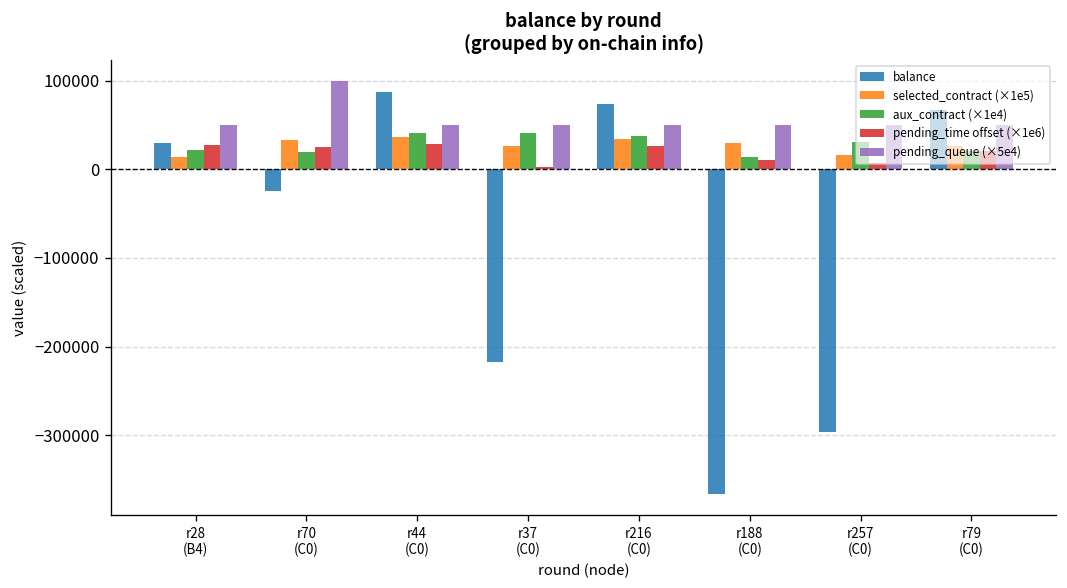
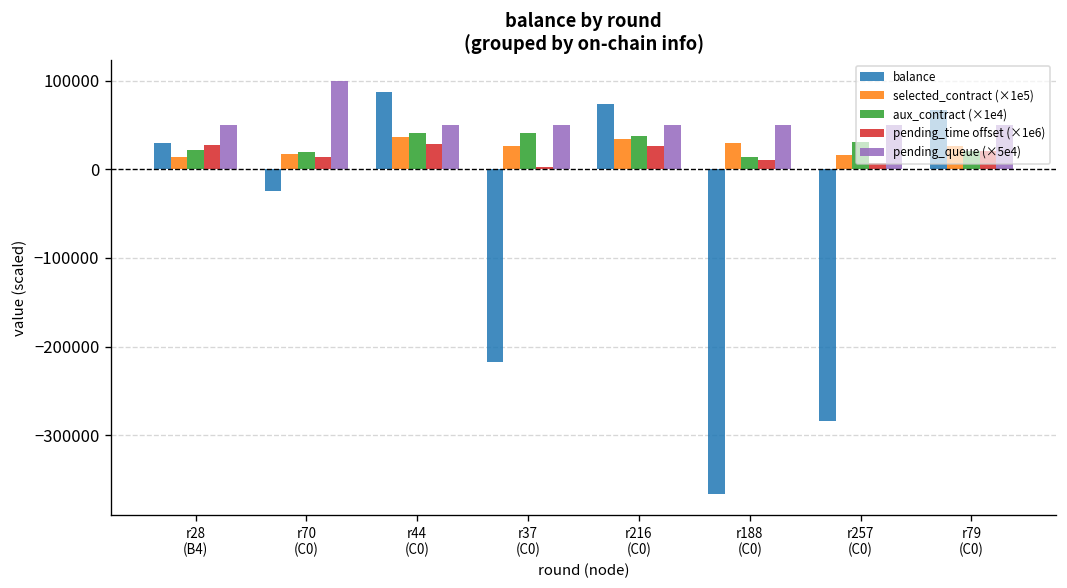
  {
    "balance": {
      "r28 (B4)": 30000,
      "r70 (C0)": -20000,
      "r44 (C0)": 90000,
      "r37 (C0)": -220000,
      "r216 (C0)": 70000,
      "r188 (C0)": -370000,
-     "r257 (C0)": -300000
+     "r257 (C0)": -280000
    },
    "selected_contract (×1e5)": {
      "r28 (B4)": 10000,
-     "r70 (C0)": 30000,
+     "r70 (C0)": 20000,
      "r44 (C0)": 40000,
      "r37 (C0)": 30000,
      "r216 (C0)": 30000,
      "r188 (C0)": 30000,
      "r257 (C0)": 20000
    },
    "aux_contract (×1e4)": {
      "r28 (B4)": 20000,
      "r70 (C0)": 20000,
      "r44 (C0)": 40000,
      "r37 (C0)": 40000,
      "r216 (C0)": 40000,
      "r188 (C0)": 10000
    },
    "pending_time offset (×1e6)": {
      "r28 (B4)": 30000,
-     "r70 (C0)": 20000,
+     "r70 (C0)": 10000,
      "r44 (C0)": 30000,
      "r216 (C0)": 30000,
      "r188 (C0)": 10000
    },
    "pending_queue (×5e4)": {
      "r28 (B4)": 50000,
      "r70 (C0)": 100000,
      "r44 (C0)": 50000,
      "r37 (C0)": 50000,
      "r216 (C0)": 50000,
      "r188 (C0)": 50000
    }
  }
